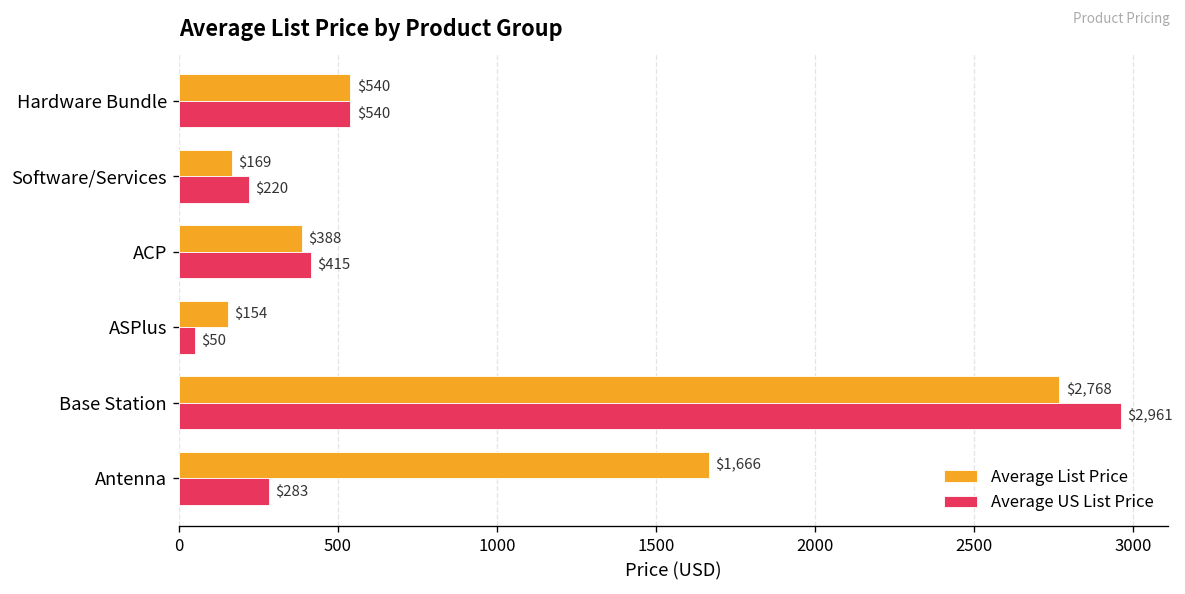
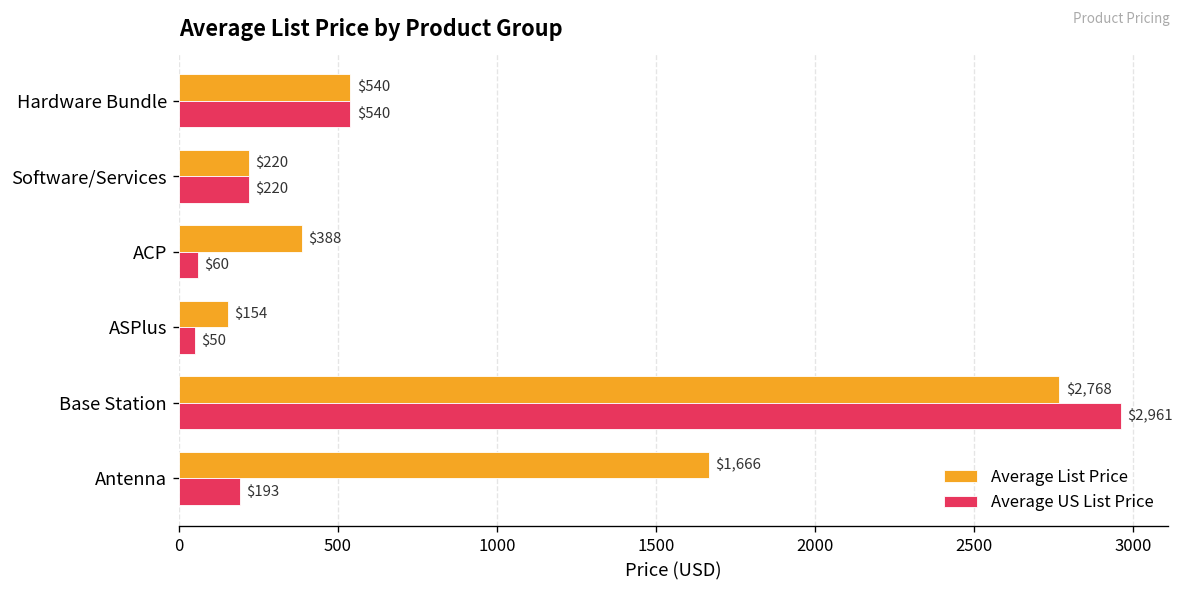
  {
    "Average List Price": {
      "Hardware Bundle": "$540",
-     "Software/Services": "$169",
+     "Software/Services": "$220",
      "ACP": "$388",
      "ASPlus": "$154",
      "Base Station": "$2,768",
      "Antenna": "$1,666"
    },
    "Average US List Price": {
      "Hardware Bundle": "$540",
      "Software/Services": "$220",
-     "ACP": "$415",
+     "ACP": "$60",
      "ASPlus": "$50",
      "Base Station": "$2,961",
-     "Antenna": "$283"
+     "Antenna": "$193"
    }
  }
